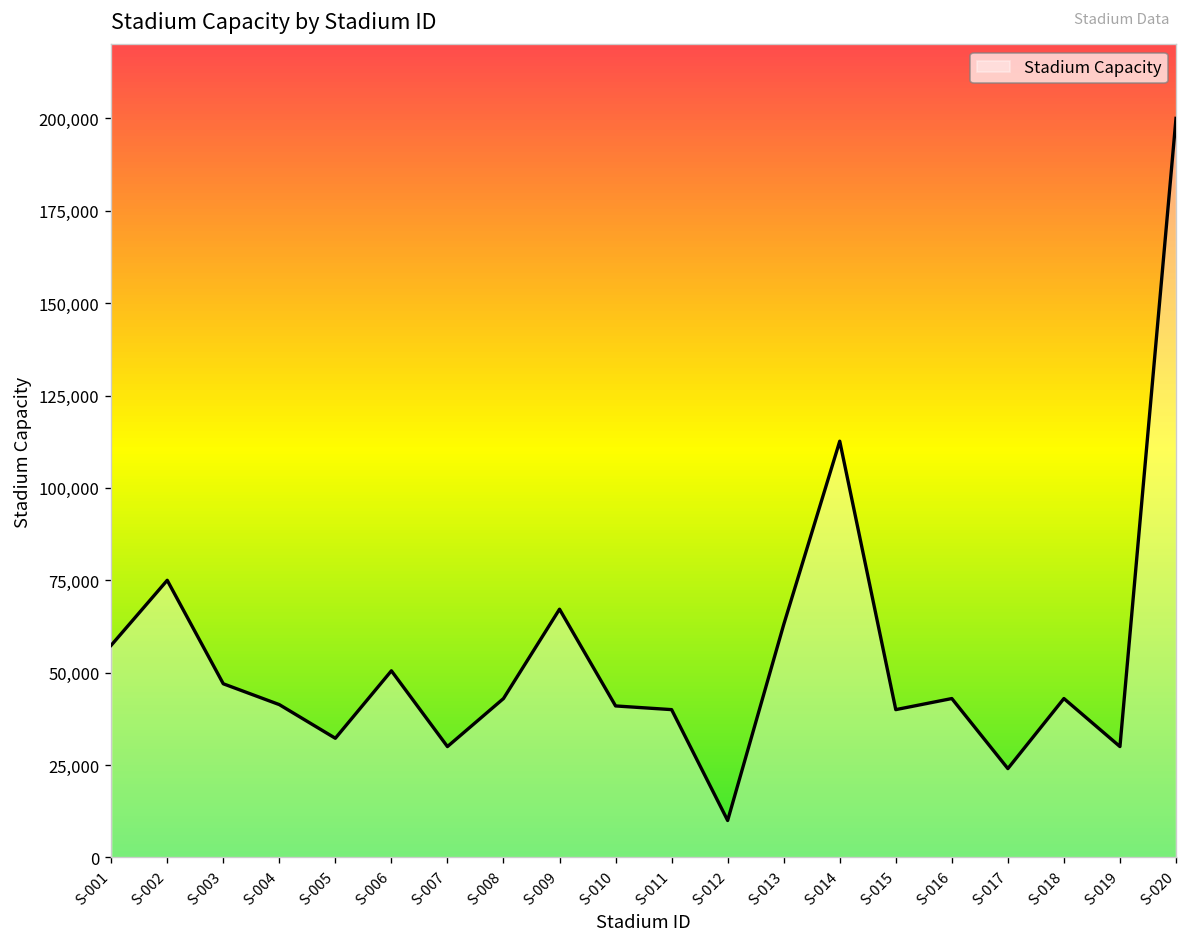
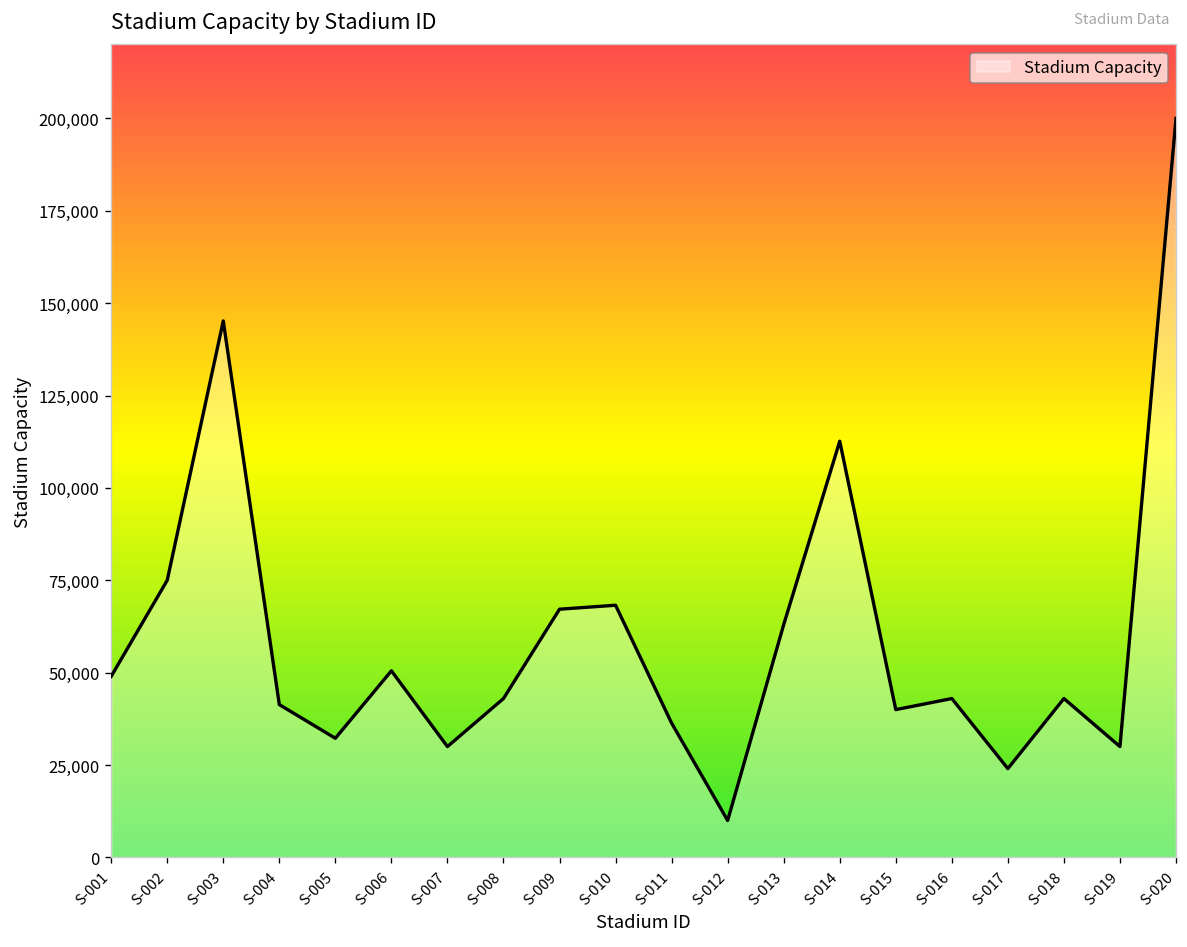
  {
-   "S-001": "57,000",
+   "S-001": "49,000",
    "S-002": "75,000",
-   "S-003": "47,000",
+   "S-003": "145,000",
    "S-004": "41,000",
    "S-005": "32,000",
    "S-006": "51,000",
    "S-007": "30,000",
    "S-008": "43,000",
    "S-009": "67,000",
-   "S-010": "41,000",
-   "S-011": "40,000",
+   "S-010": "68,000",
+   "S-011": "36,000",
    "S-012": "10,000",
    "S-013": "63,000",
    "S-014": "113,000",
    "S-015": "40,000",
    "S-016": "43,000",
    "S-017": "24,000",
    "S-018": "43,000",
    "S-019": "30,000",
    "S-020": "200,000"
  }
